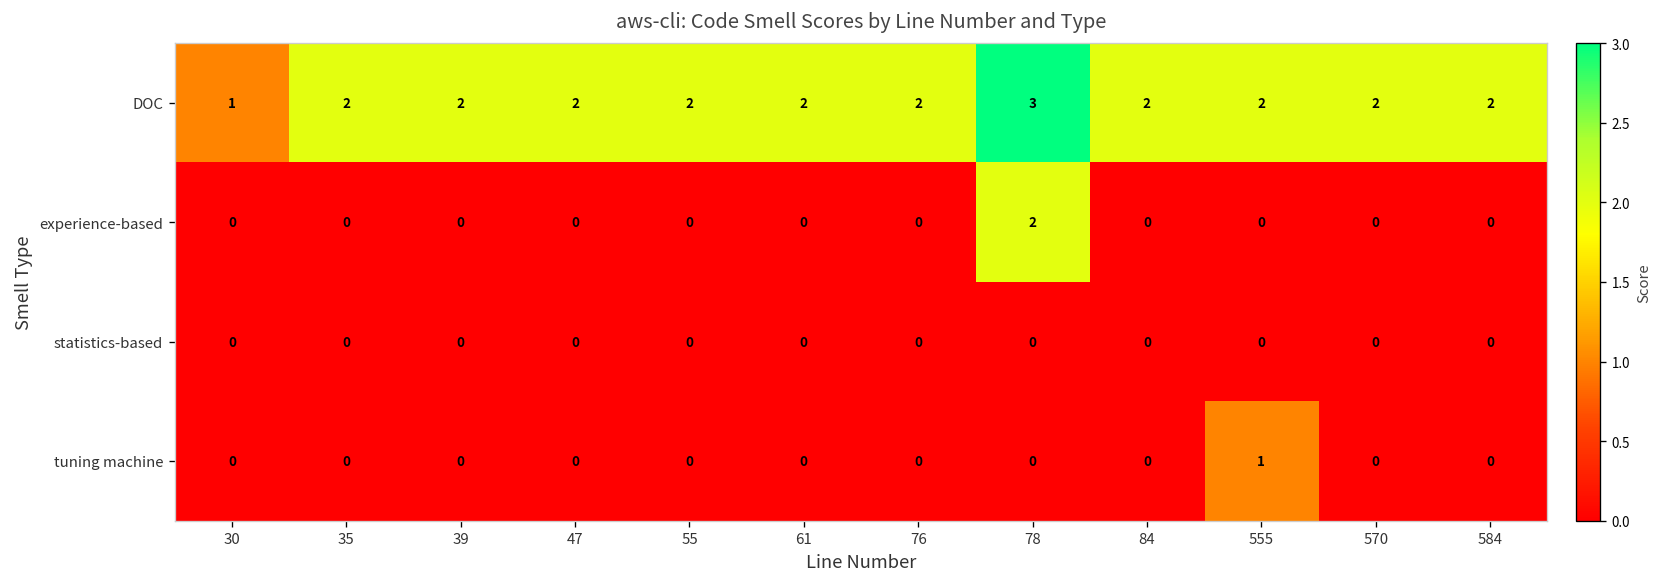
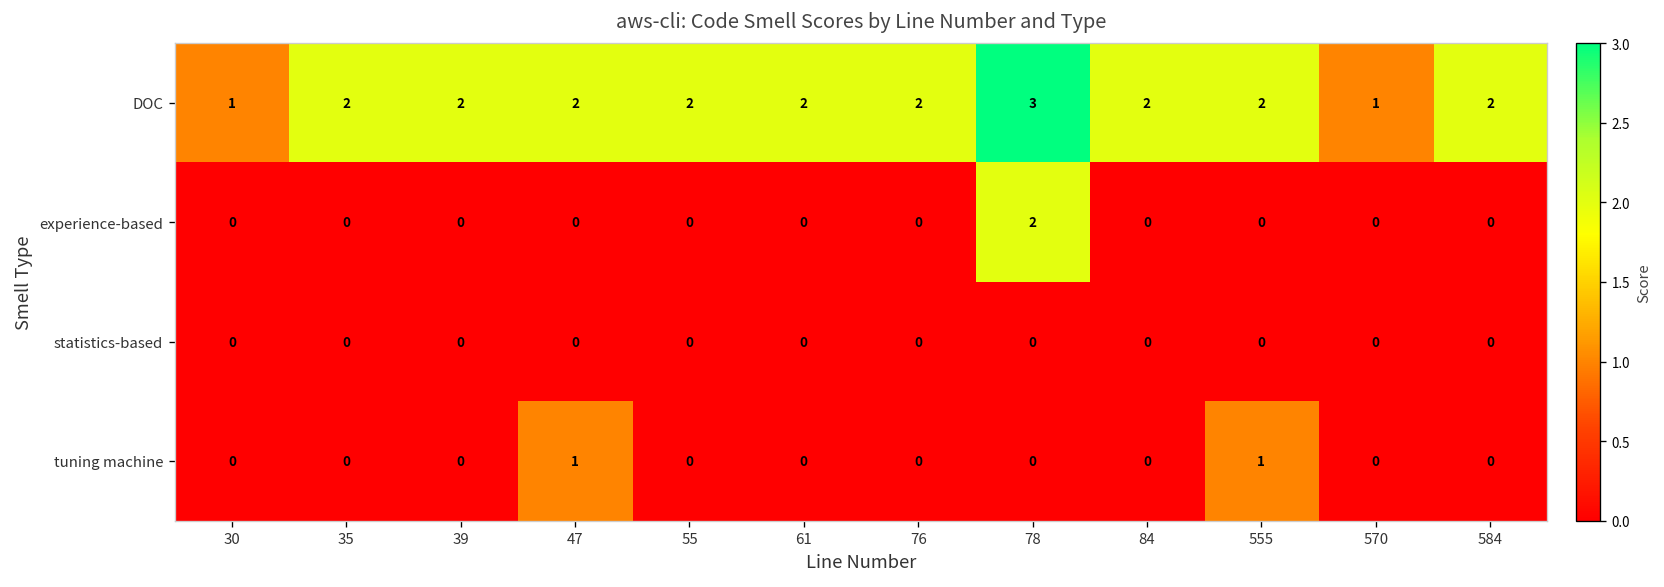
  {
    "DOC": {
      "30": 1,
      "35": 2,
      "39": 2,
      "47": 2,
      "55": 2,
      "61": 2,
      "76": 2,
      "78": 3,
      "84": 2,
      "555": 2,
-     "570": 2,
+     "570": 1,
      "584": 2
    },
    "experience-based": {
      "30": 0,
      "35": 0,
      "39": 0,
      "47": 0,
      "55": 0,
      "61": 0,
      "76": 0,
      "78": 2,
      "84": 0,
      "555": 0,
      "570": 0,
      "584": 0
    },
    "statistics-based": {
      "30": 0,
      "35": 0,
      "39": 0,
      "47": 0,
      "55": 0,
      "61": 0,
      "76": 0,
      "78": 0,
      "84": 0,
      "555": 0,
      "570": 0,
      "584": 0
    },
    "tuning machine": {
      "30": 0,
      "35": 0,
      "39": 0,
-     "47": 0,
+     "47": 1,
      "55": 0,
      "61": 0,
      "76": 0,
      "78": 0,
      "84": 0,
      "555": 1,
      "570": 0,
      "584": 0
    }
  }
